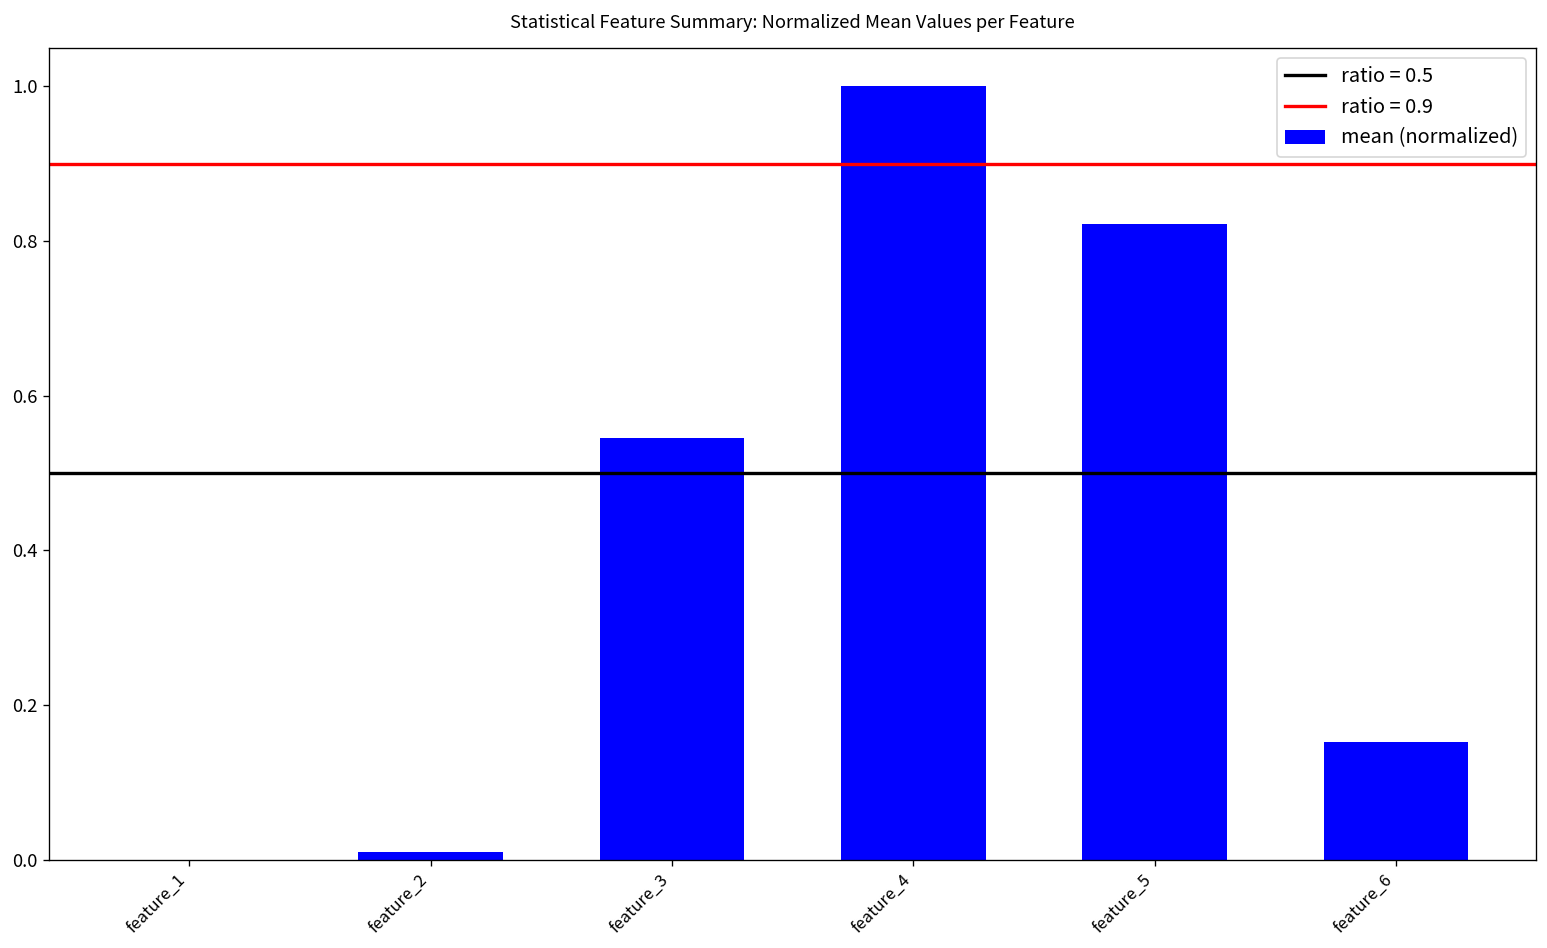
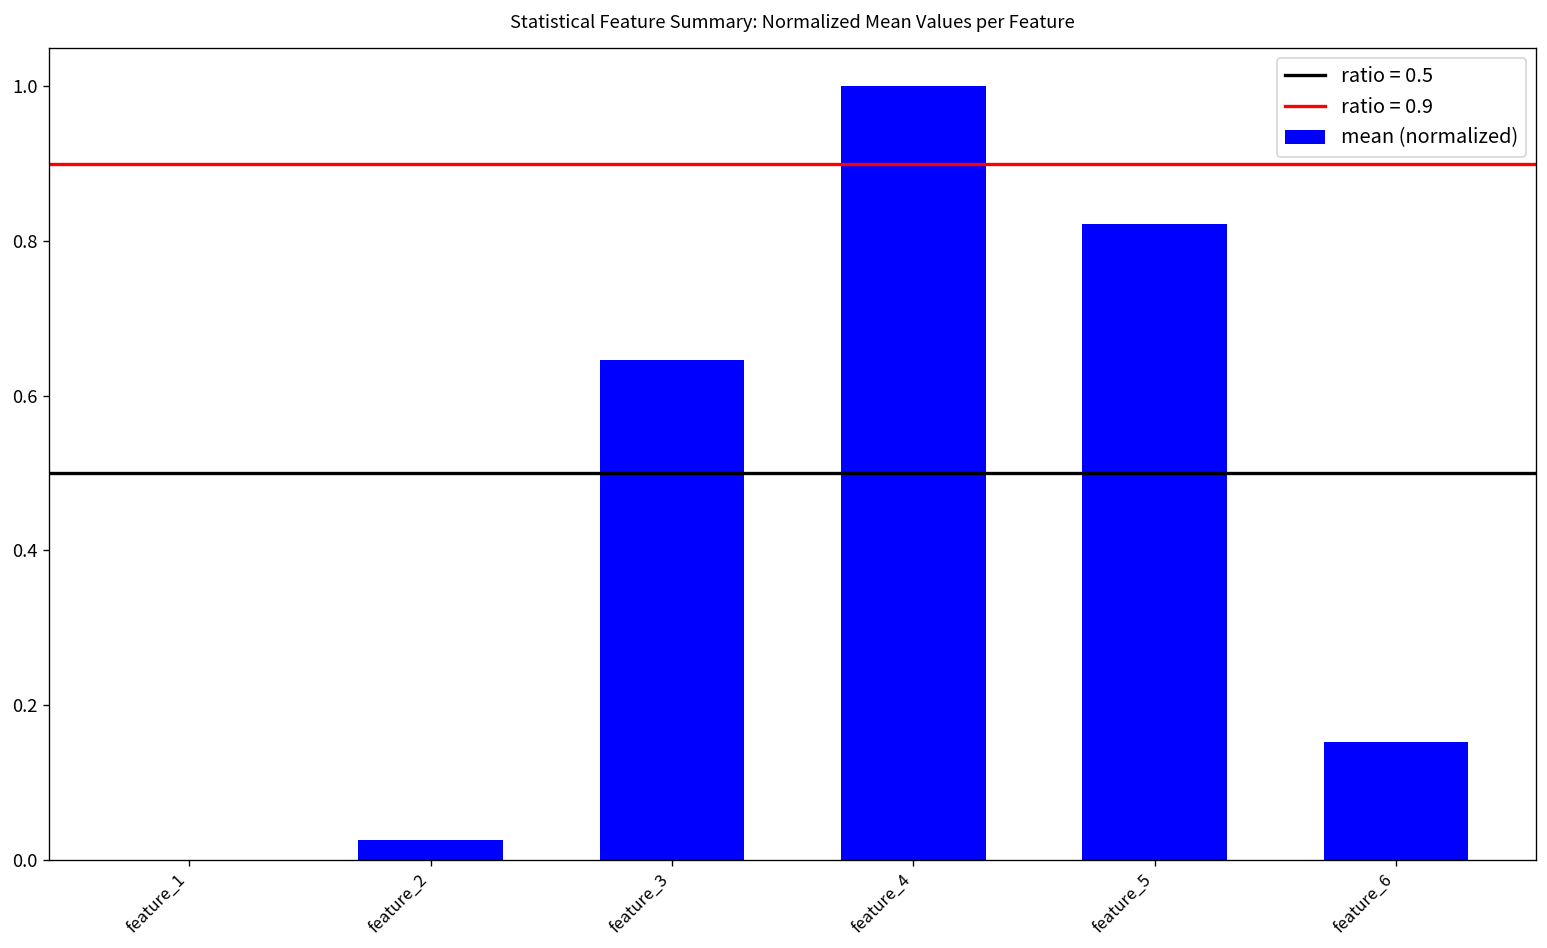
  {
    "feature_1": 0.00,
-   "feature_2": 0.01,
-   "feature_3": 0.54,
+   "feature_2": 0.02,
+   "feature_3": 0.65,
    "feature_4": 1.00,
    "feature_5": 0.82,
    "feature_6": 0.15
  }
